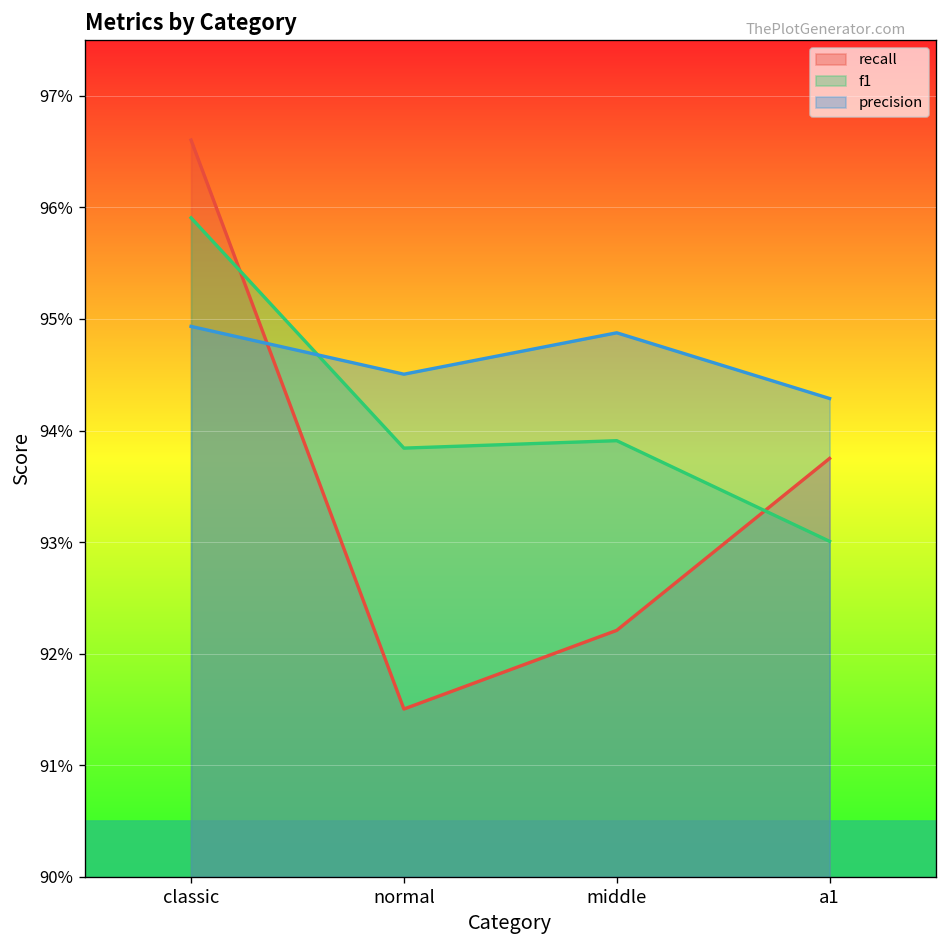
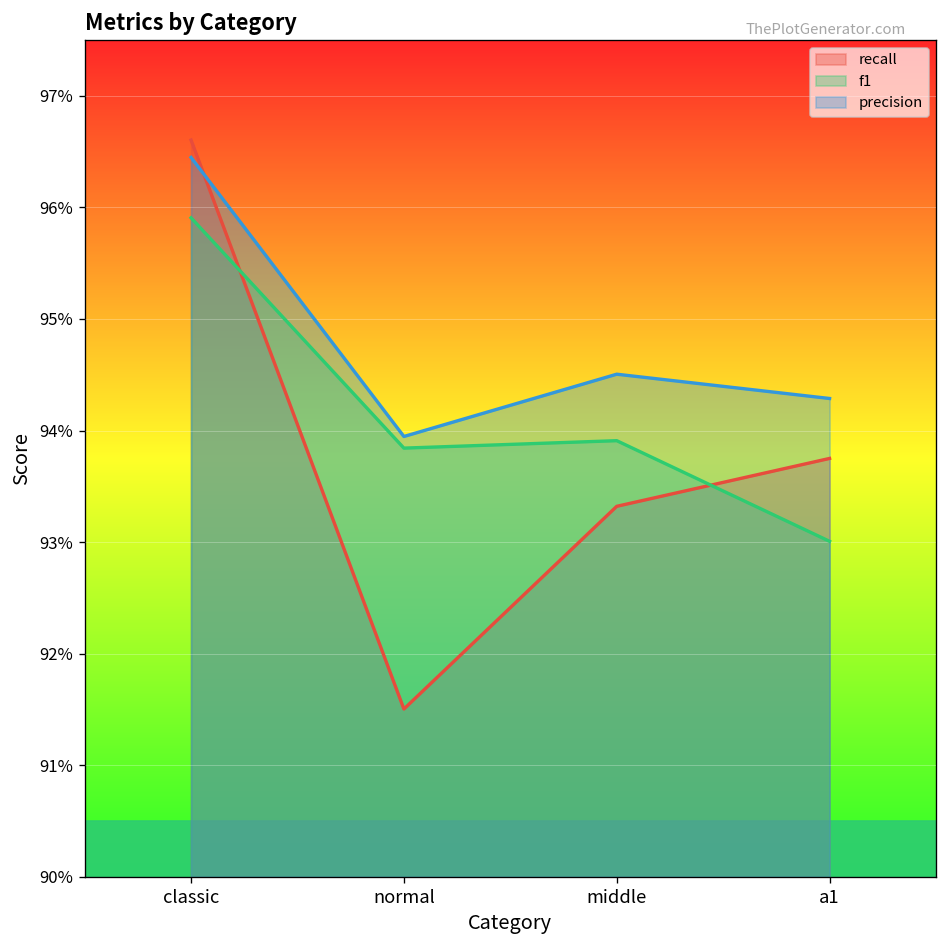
  {
    "recall": {
      "classic": "96.6%",
      "normal": "91.5%",
-     "middle": "92.2%",
+     "middle": "93.3%",
      "a1": "93.8%"
    },
    "f1": {
      "classic": "95.9%",
      "normal": "93.8%",
      "middle": "93.9%",
      "a1": "93.0%"
    },
    "precision": {
-     "classic": "94.9%",
-     "normal": "94.5%",
-     "middle": "94.9%",
+     "classic": "96.4%",
+     "normal": "93.9%",
+     "middle": "94.5%",
      "a1": "94.3%"
    }
  }
